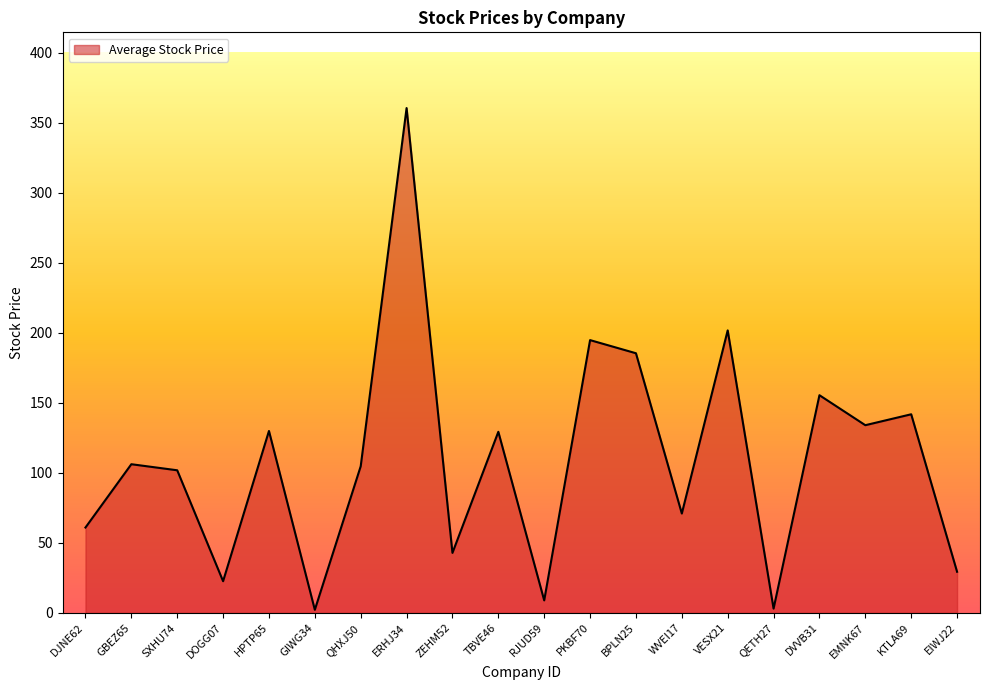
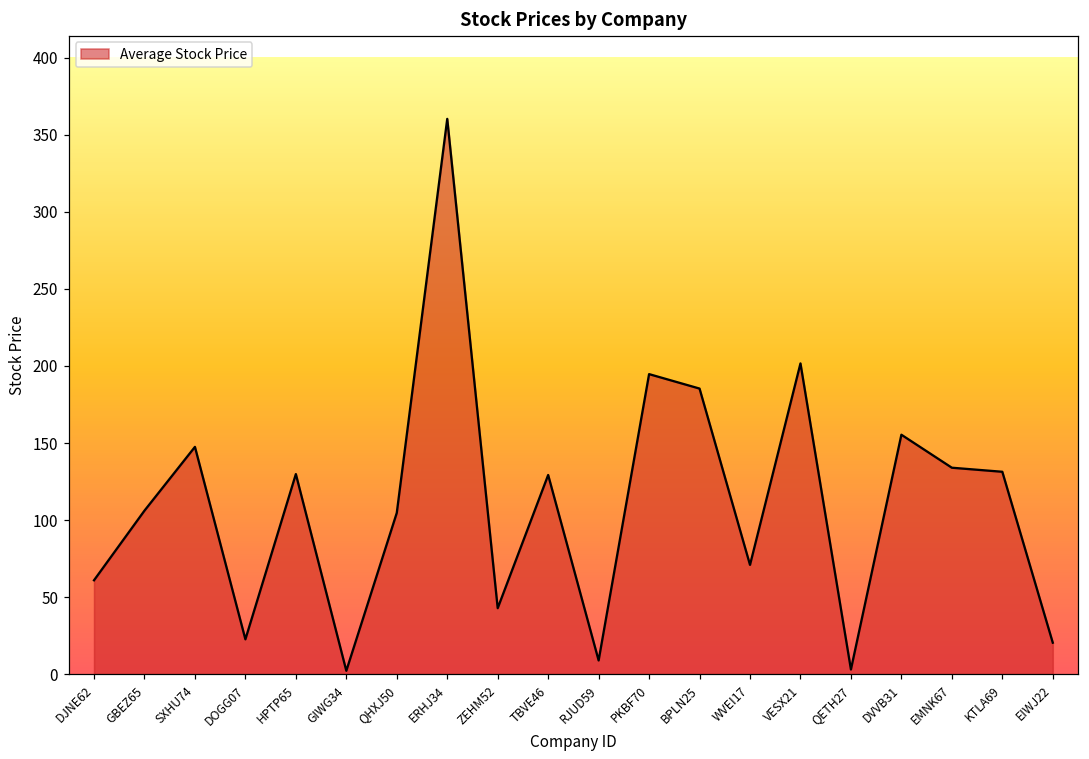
  {
    "DJNE62": 61,
    "GBEZ65": 106,
-   "SXHU74": 102,
+   "SXHU74": 148,
    "DOGG07": 23,
    "HPTP65": 130,
    "GIWG34": 2,
    "QHXJ50": 105,
    "ERHJ34": 360,
    "ZEHM52": 43,
    "TBVE46": 129,
    "RJUD59": 9,
    "PKBF70": 195,
    "BPLN25": 185,
    "WVEI17": 71,
    "VESX21": 202,
    "QETH27": 3,
    "DVVB31": 155,
    "EMNK67": 134,
-   "KTLA69": 142,
-   "EIWJ22": 29
+   "KTLA69": 131,
+   "EIWJ22": 20
  }
